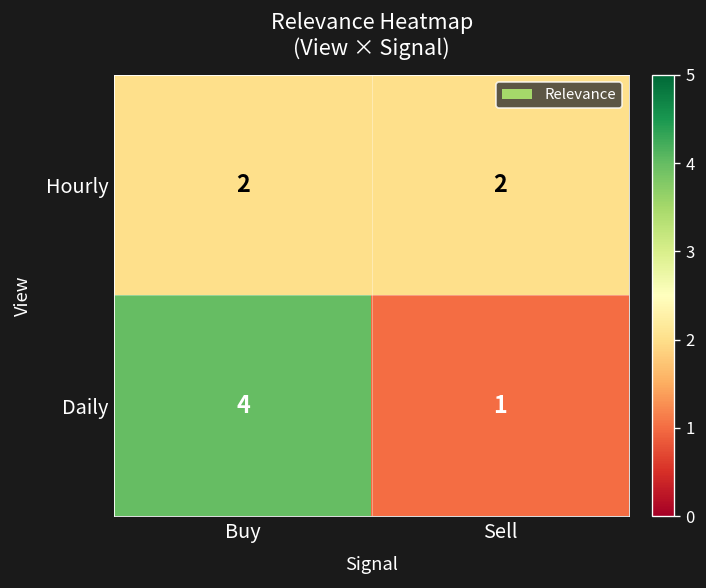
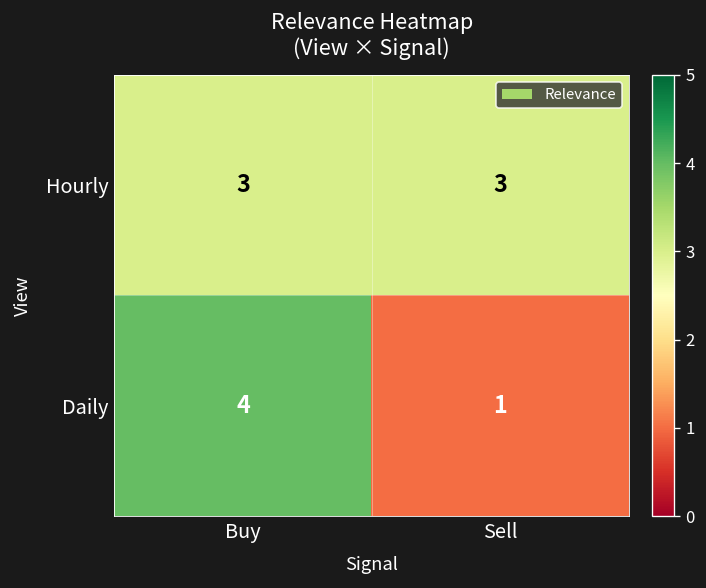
  {
    "Hourly": {
-     "Buy": 2,
-     "Sell": 2
+     "Buy": 3,
+     "Sell": 3
    },
    "Daily": {
      "Buy": 4,
      "Sell": 1
    }
  }
